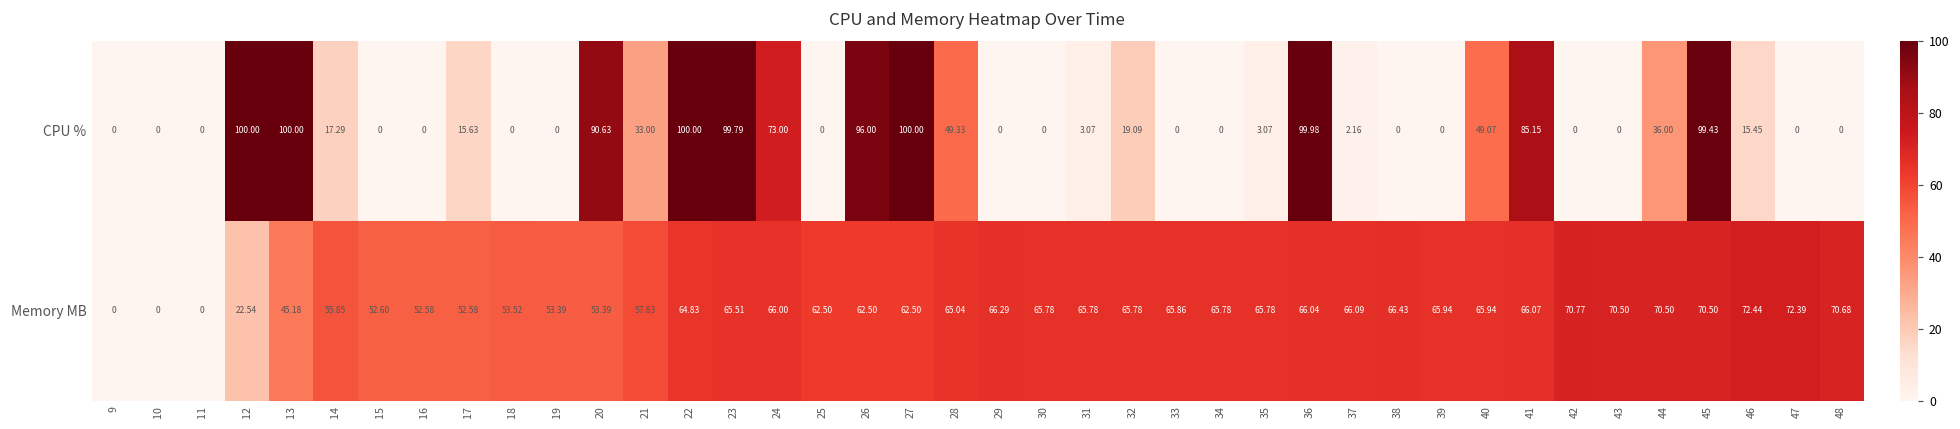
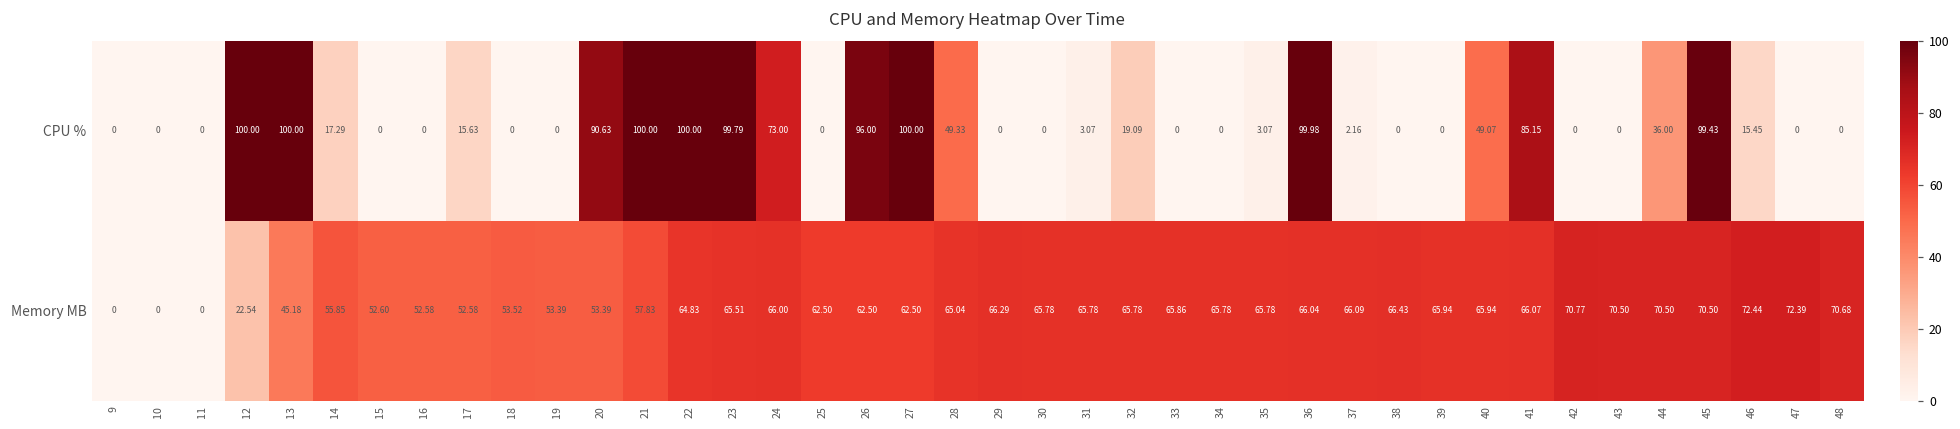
  {
    "CPU %": {
      "9": 0,
      "10": 0,
      "11": 0,
      "12": 100.00,
      "13": 100.00,
      "14": 17.29,
      "15": 0,
      "16": 0,
      "17": 15.63,
      "18": 0,
      "19": 0,
      "20": 90.63,
-     "21": 33.00,
+     "21": 100.00,
      "22": 100.00,
      "23": 99.79,
      "24": 73.00,
      "25": 0,
      "26": 96.00,
      "27": 100.00,
      "28": 49.33,
      "29": 0,
      "30": 0,
      "31": 3.07,
      "32": 19.09,
      "33": 0,
      "34": 0,
      "35": 3.07,
      "36": 99.98,
      "37": 2.16,
      "38": 0,
      "39": 0,
      "40": 49.07,
      "41": 85.15,
      "42": 0,
      "43": 0,
      "44": 36.00,
      "45": 99.43,
      "46": 15.45,
      "47": 0,
      "48": 0
    },
    "Memory MB": {
      "9": 0,
      "10": 0,
      "11": 0,
      "12": 22.54,
      "13": 45.18,
      "14": 55.85,
      "15": 52.60,
      "16": 52.58,
      "17": 52.58,
      "18": 53.52,
      "19": 53.39,
      "20": 53.39,
      "21": 57.83,
      "22": 64.83,
      "23": 65.51,
      "24": 66.00,
      "25": 62.50,
      "26": 62.50,
      "27": 62.50,
      "28": 65.04,
      "29": 66.29,
      "30": 65.78,
      "31": 65.78,
      "32": 65.78,
      "33": 65.86,
      "34": 65.78,
      "35": 65.78,
      "36": 66.04,
      "37": 66.09,
      "38": 66.43,
      "39": 65.94,
      "40": 65.94,
      "41": 66.07,
      "42": 70.77,
      "43": 70.50,
      "44": 70.50,
      "45": 70.50,
      "46": 72.44,
      "47": 72.39,
      "48": 70.68
    }
  }
